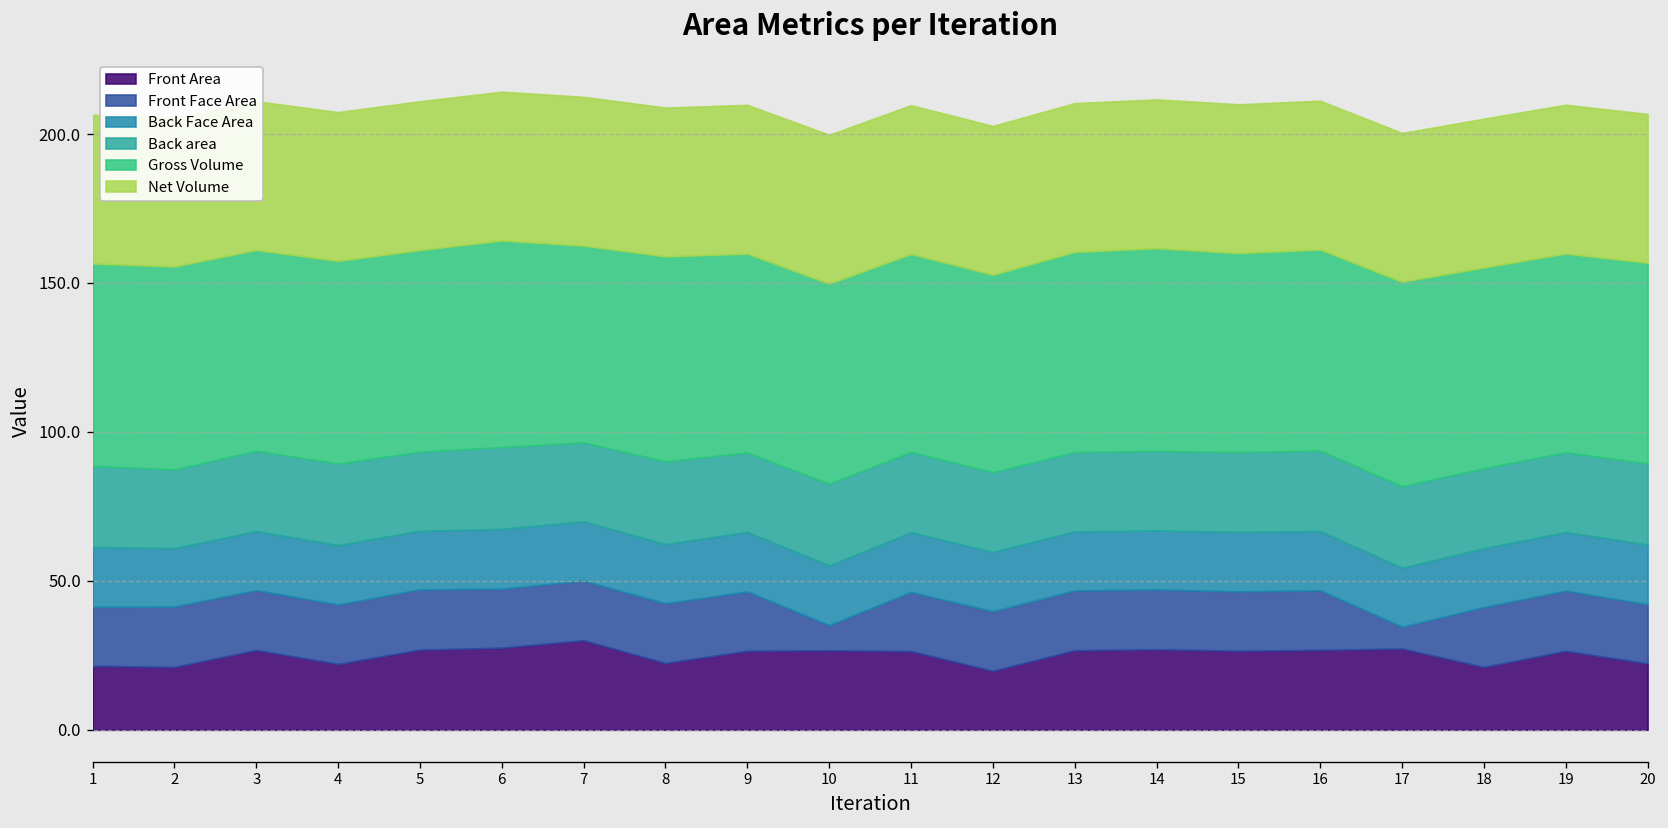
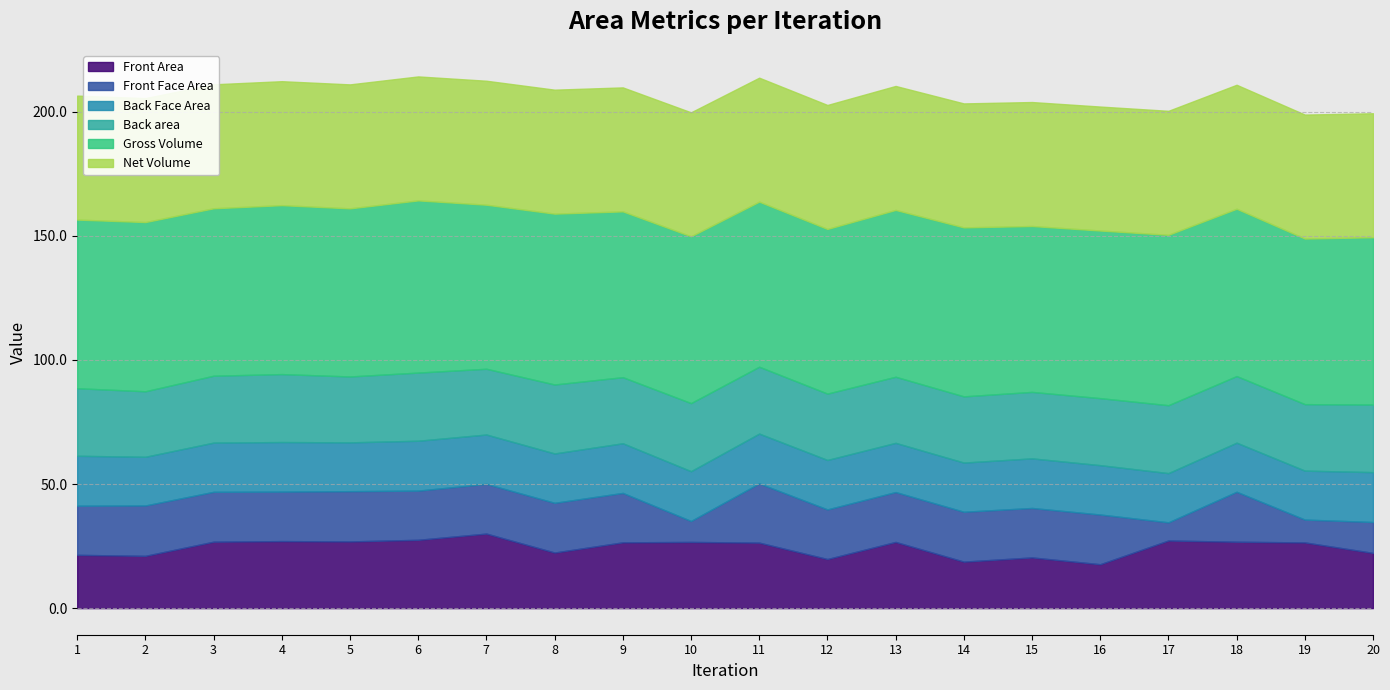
  {
    "Front Area": {
      "1": 21,
      "2": 21,
      "3": 27,
-     "4": 22,
+     "4": 27,
      "5": 27,
      "6": 28,
      "7": 30,
      "8": 22,
      "9": 27,
      "10": 27,
      "11": 26,
      "12": 20,
      "13": 27,
-     "14": 27,
-     "15": 27,
-     "16": 27,
+     "14": 19,
+     "15": 20,
+     "16": 18,
      "17": 27,
-     "18": 21,
+     "18": 27,
      "19": 26,
      "20": 22
    },
    "Front Face Area": {
      "1": 20,
      "2": 20,
      "3": 20,
      "4": 20,
      "5": 20,
      "6": 20,
      "7": 20,
      "8": 20,
      "9": 20,
      "10": 8,
-     "11": 20,
+     "11": 24,
      "12": 20,
      "13": 20,
      "14": 20,
      "15": 20,
      "16": 20,
      "17": 7,
      "18": 20,
-     "19": 20,
-     "20": 20
+     "19": 9,
+     "20": 12
    },
    "Net Volume": {
      "1": 50,
      "4": 50,
      "5": 50,
      "6": 50,
      "7": 50,
      "8": 50,
      "9": 50,
      "10": 50,
      "11": 50,
      "12": 50,
      "13": 50,
      "14": 50,
      "15": 50,
      "16": 50,
      "17": 50,
      "18": 50,
      "19": 50,
      "20": 50
    }
  }
